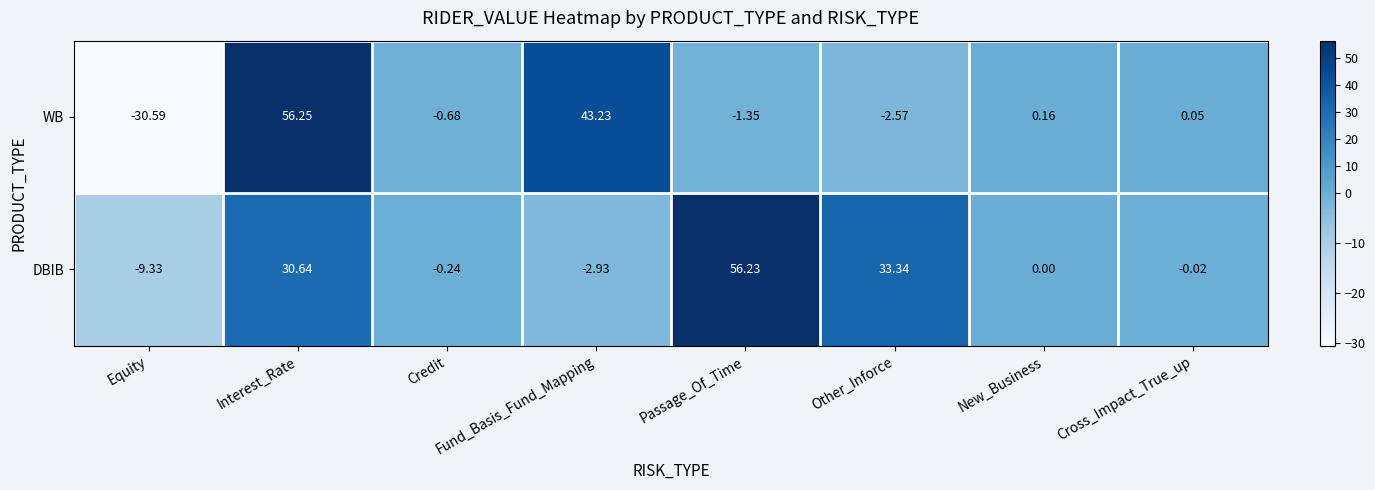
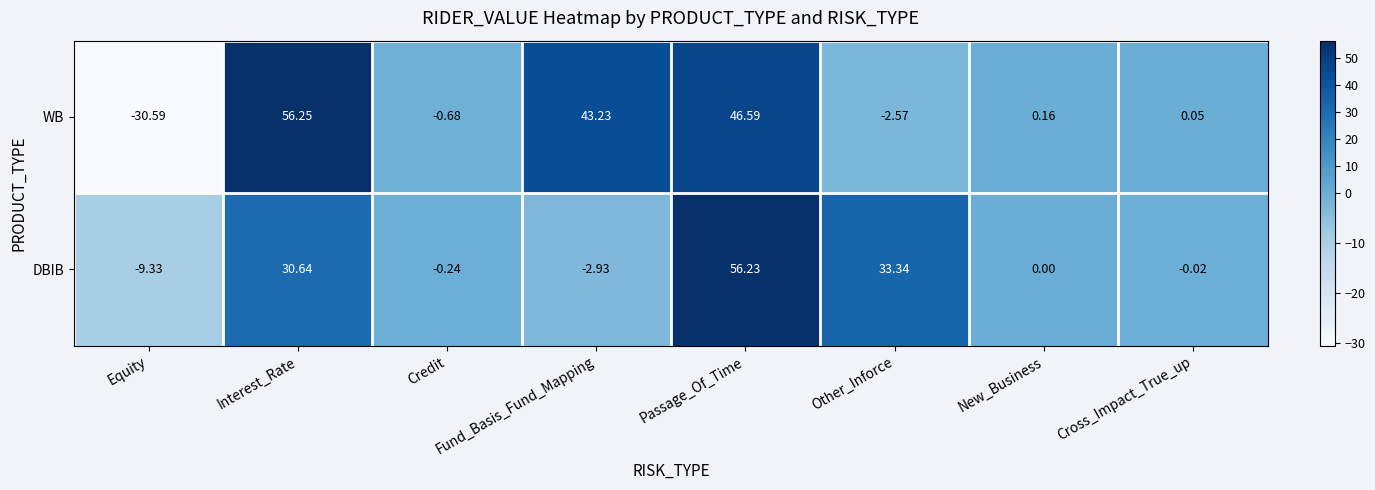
  {
    "WB": {
      "Equity": -30.59,
      "Interest_Rate": 56.25,
      "Credit": -0.68,
      "Fund_Basis_Fund_Mapping": 43.23,
-     "Passage_Of_Time": -1.35,
+     "Passage_Of_Time": 46.59,
      "Other_Inforce": -2.57,
      "New_Business": 0.16,
      "Cross_Impact_True_up": 0.05
    },
    "DBIB": {
      "Equity": -9.33,
      "Interest_Rate": 30.64,
      "Credit": -0.24,
      "Fund_Basis_Fund_Mapping": -2.93,
      "Passage_Of_Time": 56.23,
      "Other_Inforce": 33.34,
      "New_Business": 0.00,
      "Cross_Impact_True_up": -0.02
    }
  }
